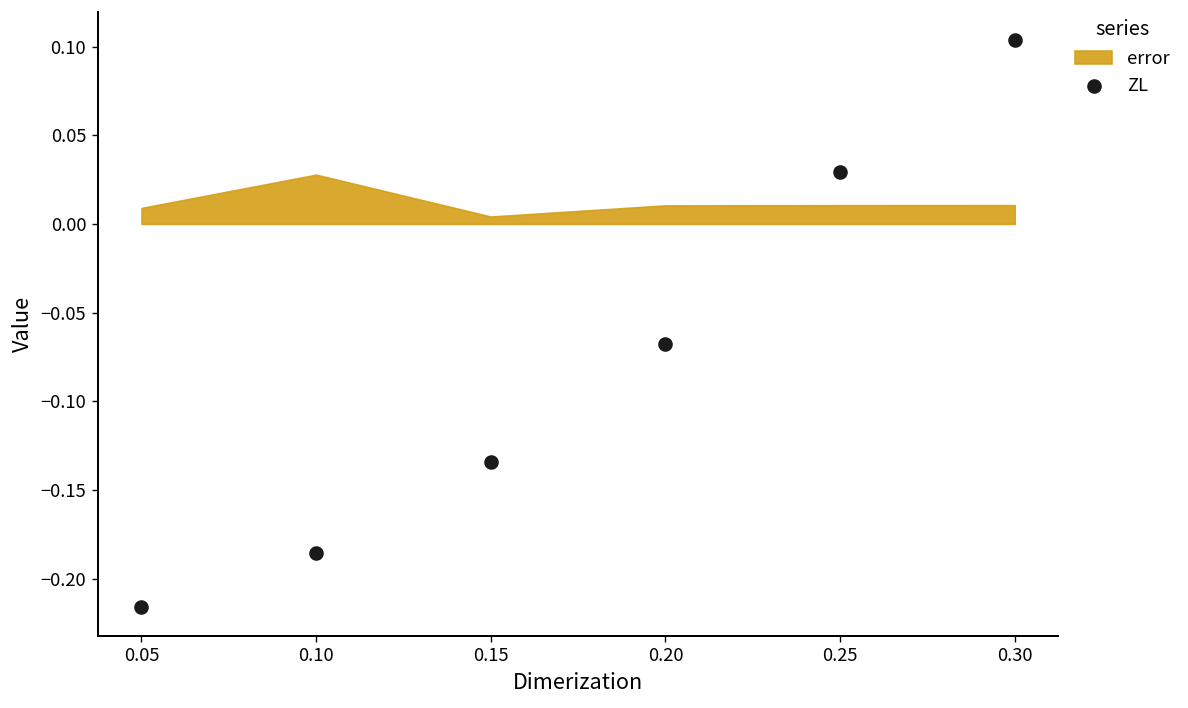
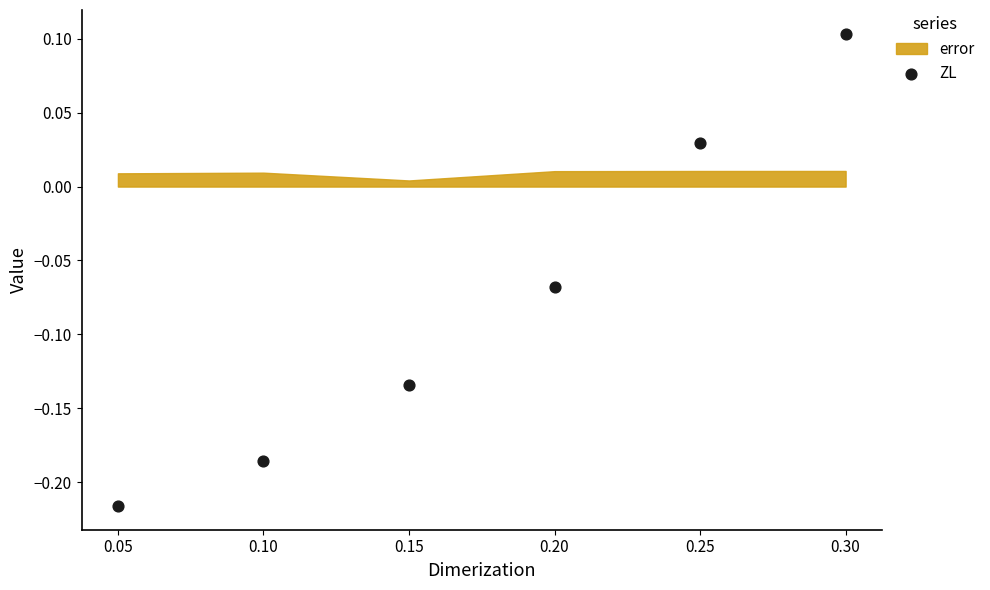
  {
    "error": {
      "0.05": 0.009,
-     "0.10": 0.028,
+     "0.10": 0.009,
      "0.15": 0.004,
      "0.20": 0.010,
      "0.25": 0.011,
      "0.30": 0.011
    }
  }
